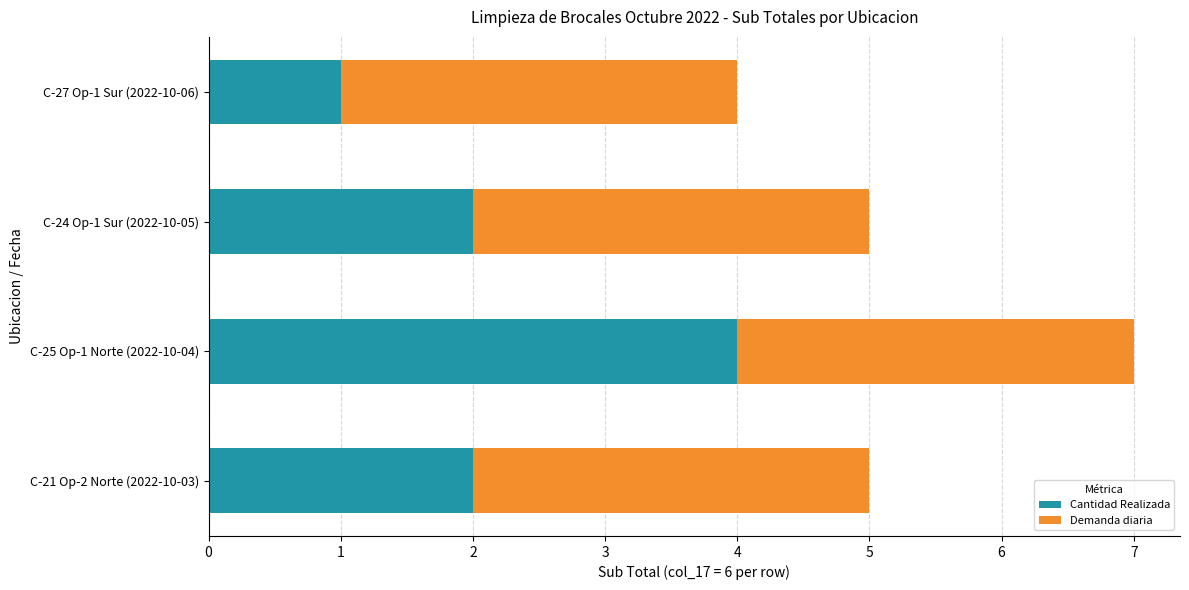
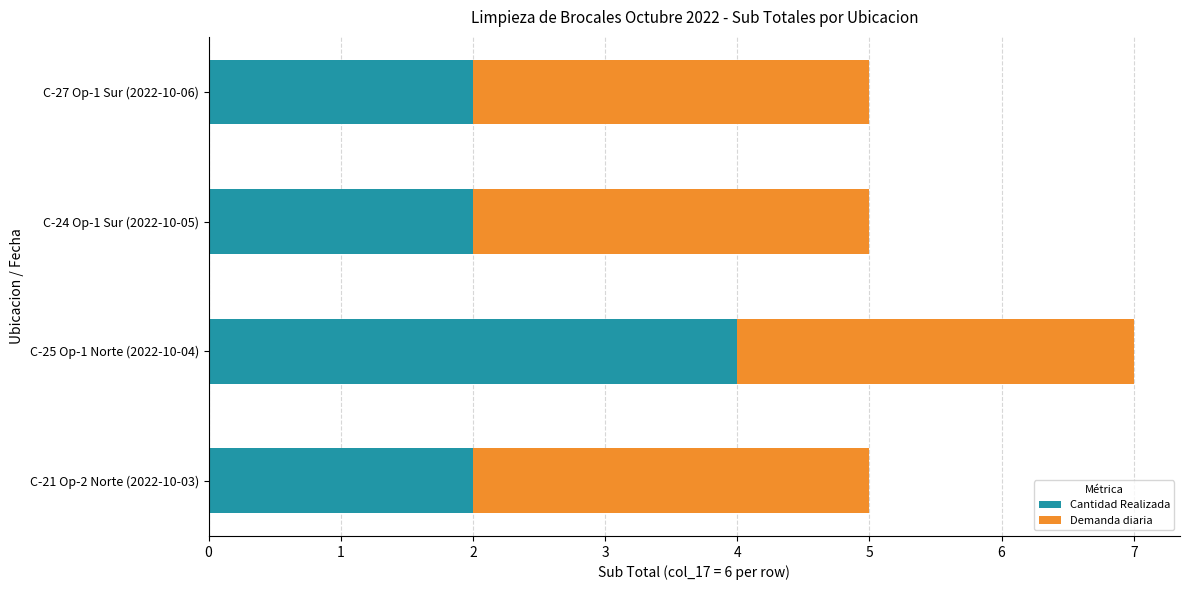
  {
    "Cantidad Realizada": {
-     "C-27 Op-1 Sur (2022-10-06)": 1,
+     "C-27 Op-1 Sur (2022-10-06)": 2,
      "C-24 Op-1 Sur (2022-10-05)": 2,
      "C-25 Op-1 Norte (2022-10-04)": 4,
      "C-21 Op-2 Norte (2022-10-03)": 2
    },
    "Demanda diaria": {
      "C-27 Op-1 Sur (2022-10-06)": 3,
      "C-24 Op-1 Sur (2022-10-05)": 3,
      "C-25 Op-1 Norte (2022-10-04)": 3,
      "C-21 Op-2 Norte (2022-10-03)": 3
    }
  }
